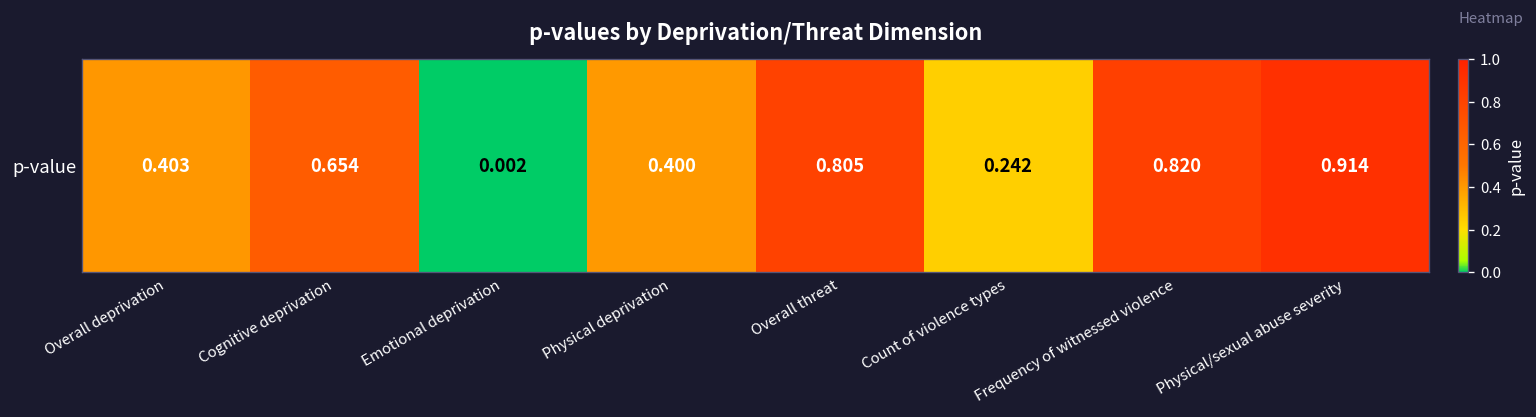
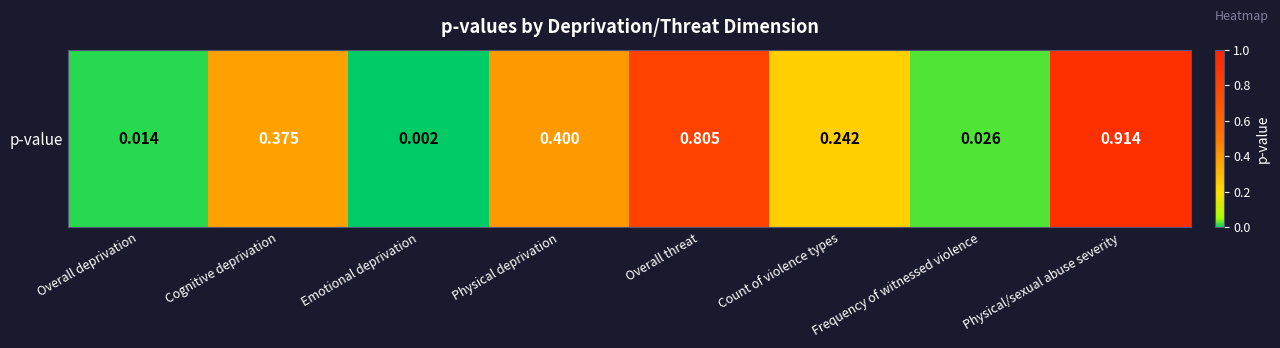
  {
    "p-value": {
-     "Overall deprivation": 0.403,
-     "Cognitive deprivation": 0.654,
+     "Overall deprivation": 0.014,
+     "Cognitive deprivation": 0.375,
      "Emotional deprivation": 0.002,
      "Physical deprivation": 0.400,
      "Overall threat": 0.805,
      "Count of violence types": 0.242,
-     "Frequency of witnessed violence": 0.820,
+     "Frequency of witnessed violence": 0.026,
      "Physical/sexual abuse severity": 0.914
    }
  }
